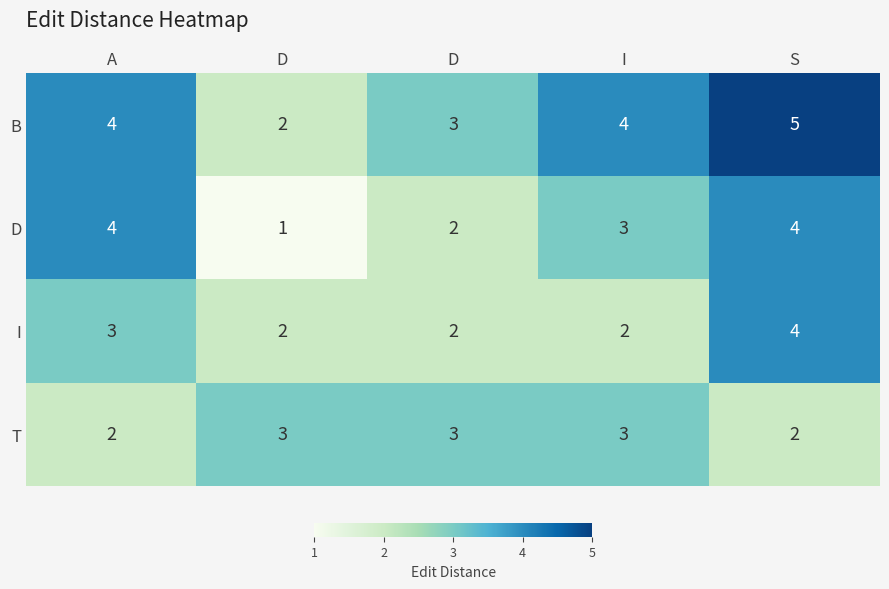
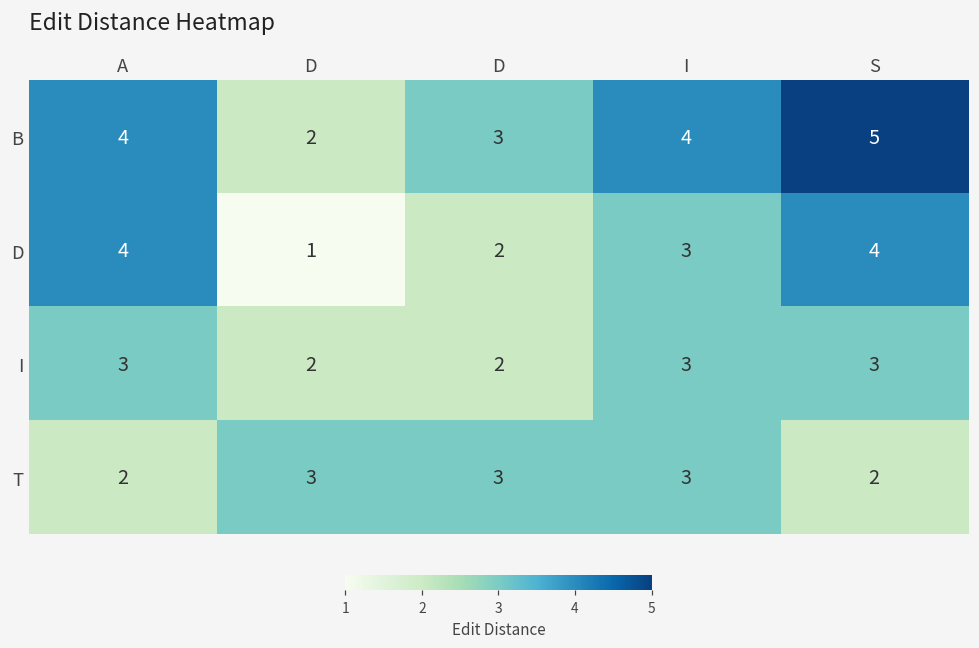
  {
    "B": {
      "A": 4,
      "I": 4,
      "S": 5
    },
    "D": {
      "A": 4,
      "I": 3,
      "S": 4
    },
    "I": {
      "A": 3,
-     "I": 2,
-     "S": 4
+     "I": 3,
+     "S": 3
    },
    "T": {
      "A": 2,
      "I": 3,
      "S": 2
    }
  }
